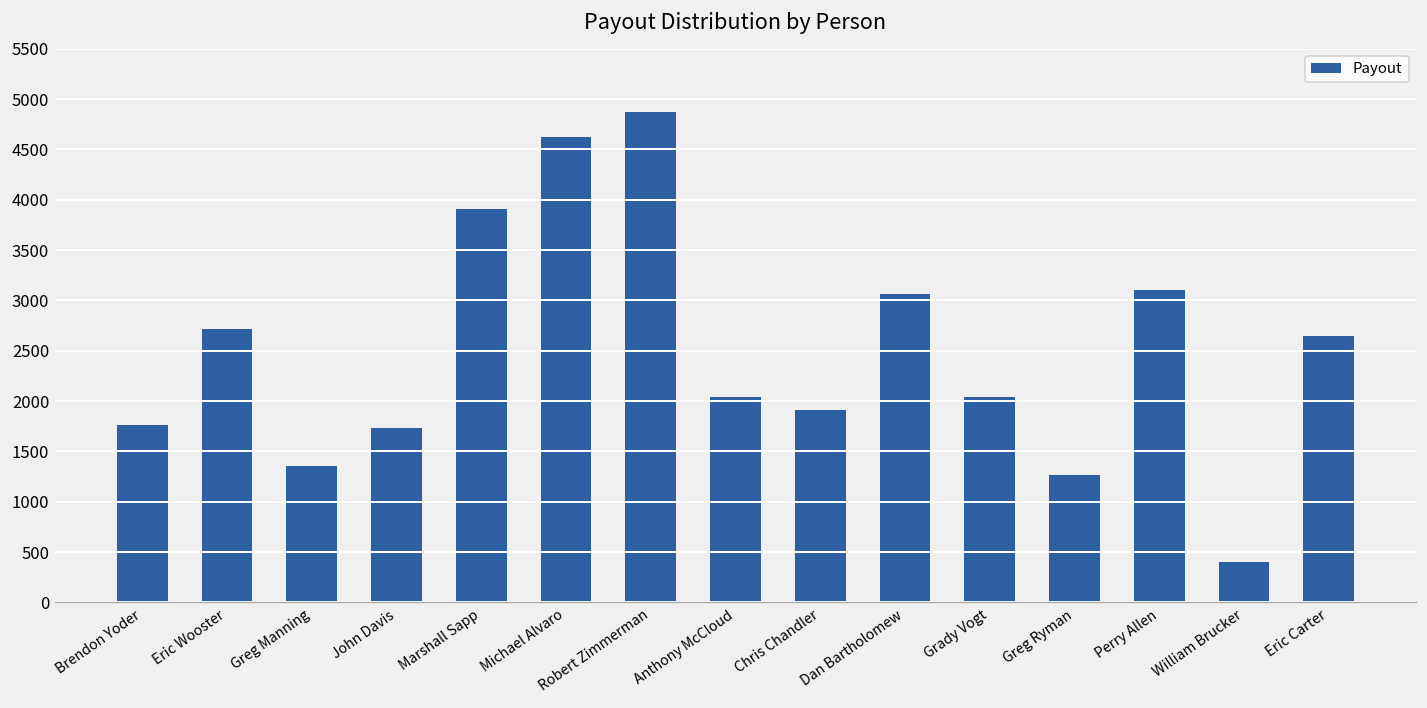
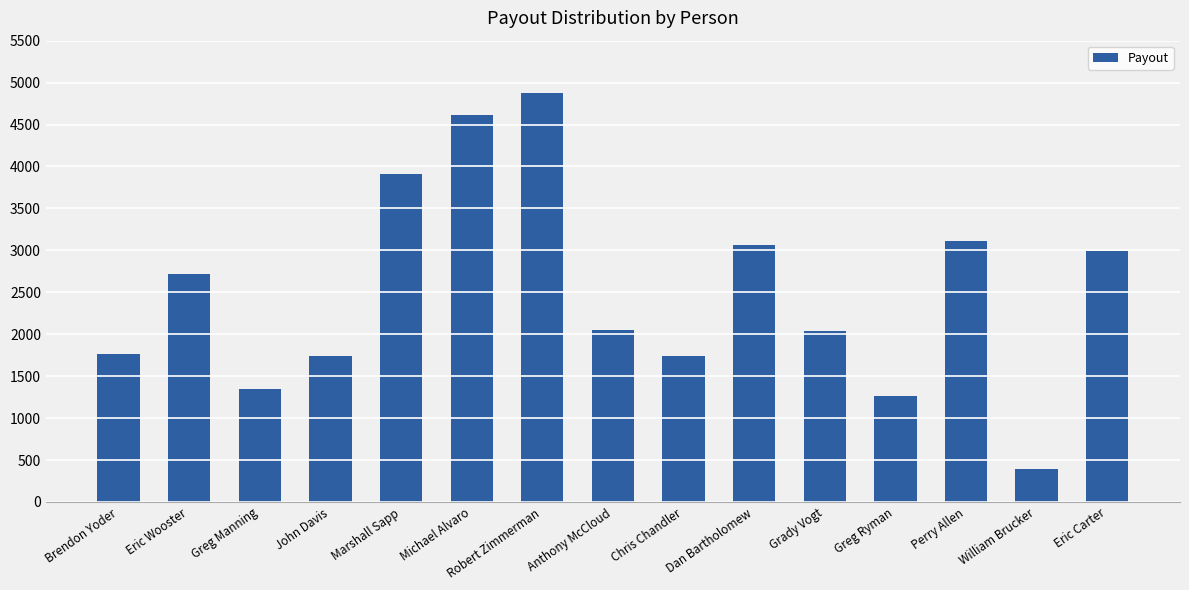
  {
    "Brendon Yoder": 1800,
    "Eric Wooster": 2700,
    "Greg Manning": 1400,
    "John Davis": 1700,
    "Marshall Sapp": 3900,
    "Michael Alvaro": 4600,
    "Robert Zimmerman": 4900,
    "Anthony McCloud": 2000,
-   "Chris Chandler": 1900,
+   "Chris Chandler": 1700,
    "Dan Bartholomew": 3100,
    "Grady Vogt": 2000,
    "Greg Ryman": 1300,
    "Perry Allen": 3100,
    "William Brucker": 400,
-   "Eric Carter": 2600
+   "Eric Carter": 3000
  }
